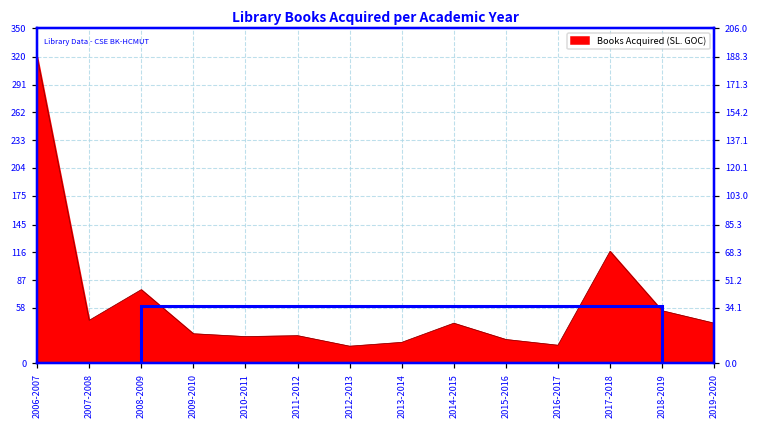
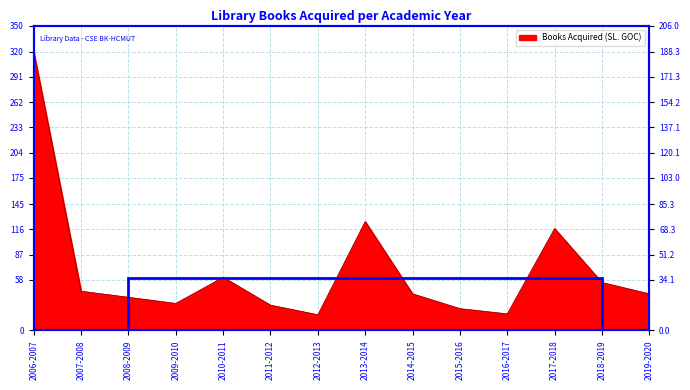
  {
    "2006-2007": 320,
    "2007-2008": 50,
-   "2008-2009": 80,
+   "2008-2009": 40,
    "2009-2010": 30,
-   "2010-2011": 30,
+   "2010-2011": 60,
    "2011-2012": 30,
    "2012-2013": 20,
-   "2013-2014": 20,
+   "2013-2014": 130,
    "2014-2015": 40,
    "2015-2016": 30,
    "2016-2017": 20,
    "2017-2018": 120,
    "2018-2019": 60,
    "2019-2020": 40
  }
